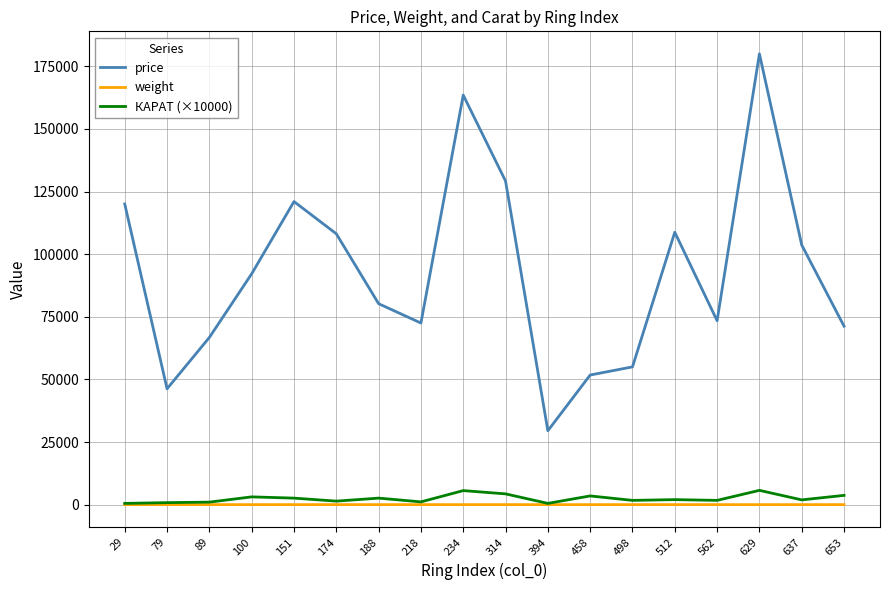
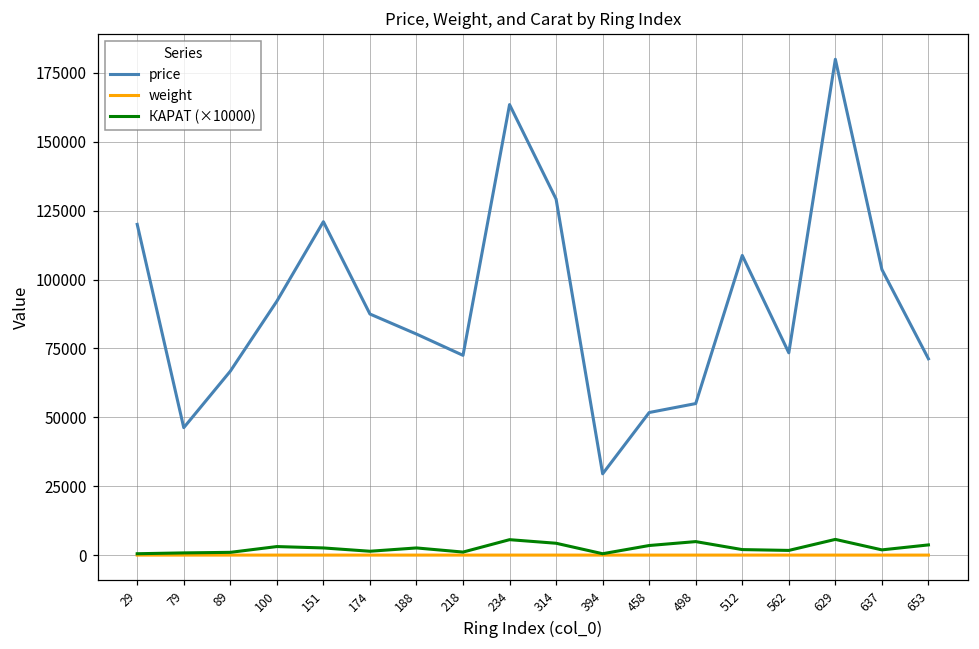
  {
    "price": {
      "29": 120000,
      "79": 46000,
      "89": 67000,
      "100": 92000,
      "151": 121000,
-     "174": 108000,
+     "174": 87000,
      "188": 80000,
      "218": 72000,
      "234": 163000,
      "314": 129000,
      "394": 29000,
      "458": 52000,
      "498": 55000,
      "512": 109000,
      "562": 73000,
      "629": 180000,
      "637": 104000,
      "653": 71000
    },
    "weight": {
      "100": 0,
      "151": 0,
      "174": 0,
      "188": 0,
      "218": 0,
      "234": 0,
      "314": 0,
      "458": 0,
      "498": 0,
      "512": 0,
      "562": 0,
      "629": 0,
      "637": 0,
      "653": 0
    },
    "КАРАТ (×10000)": {
      "100": 3000,
      "151": 3000,
      "174": 1000,
      "188": 3000,
      "218": 1000,
      "234": 6000,
      "314": 4000,
      "458": 3000,
-     "498": 2000,
+     "498": 5000,
      "512": 2000,
      "562": 2000,
      "629": 6000,
      "637": 2000,
      "653": 4000
    }
  }
